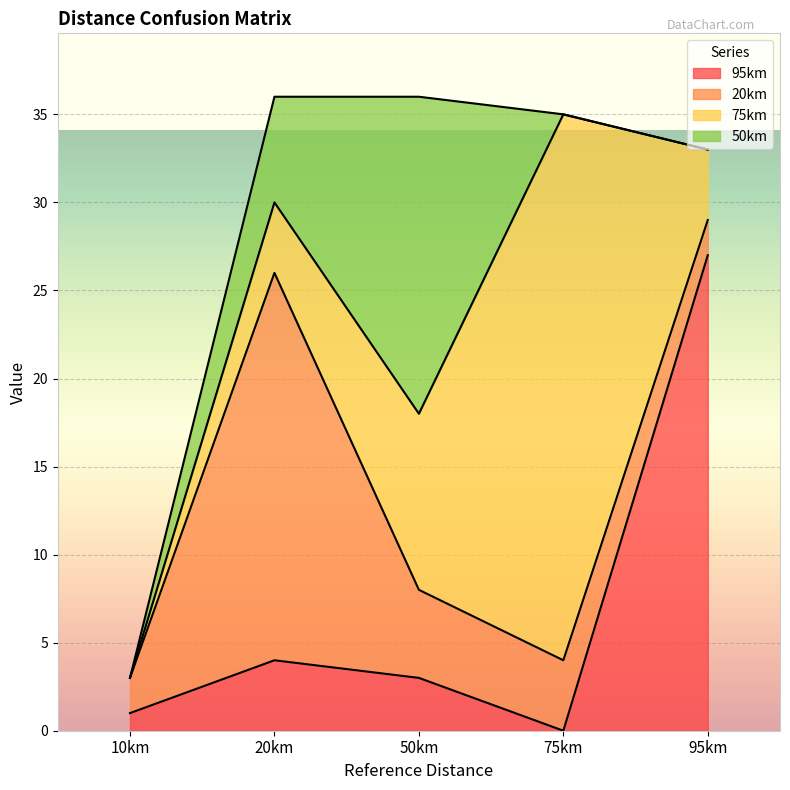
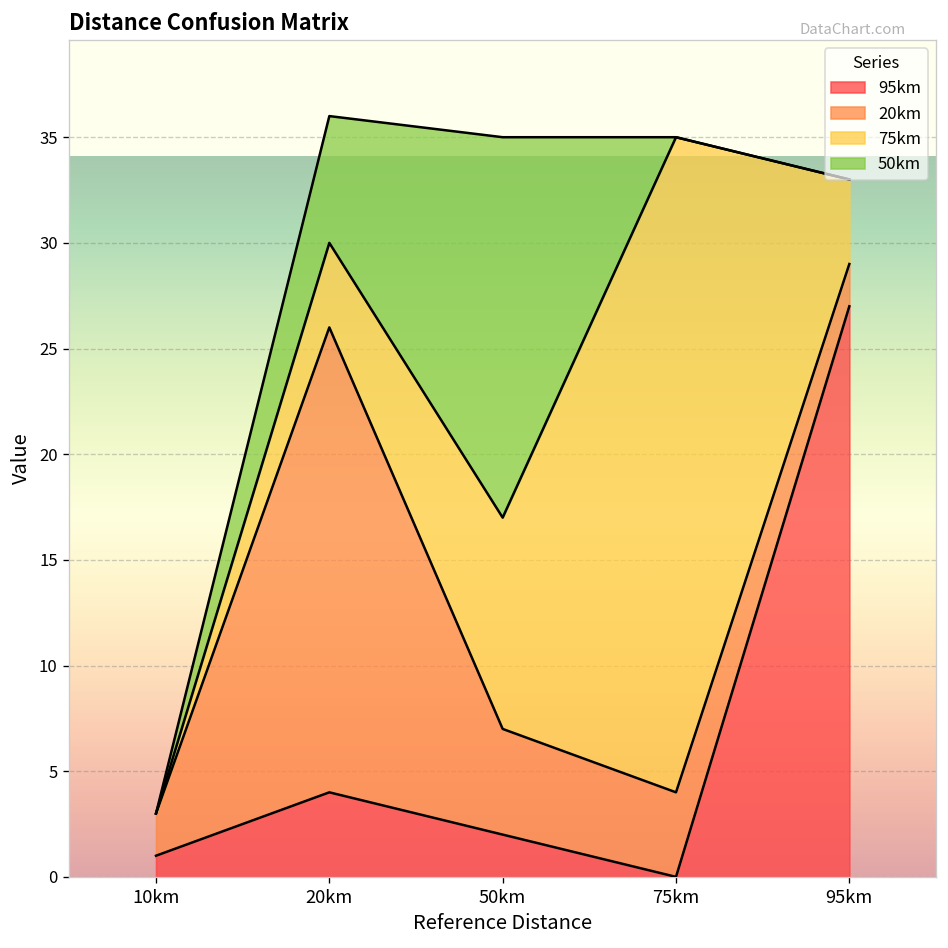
  {
    "95km": {
      "10km": 1,
      "20km": 4,
-     "50km": 3,
+     "50km": 2,
      "75km": 0,
      "95km": 27
    },
    "20km": {
      "20km": 22,
      "50km": 5,
      "75km": 4,
      "95km": 2
    },
    "75km": {
      "20km": 4,
      "50km": 10
    },
    "50km": {
      "20km": 6,
      "50km": 18
    }
  }
